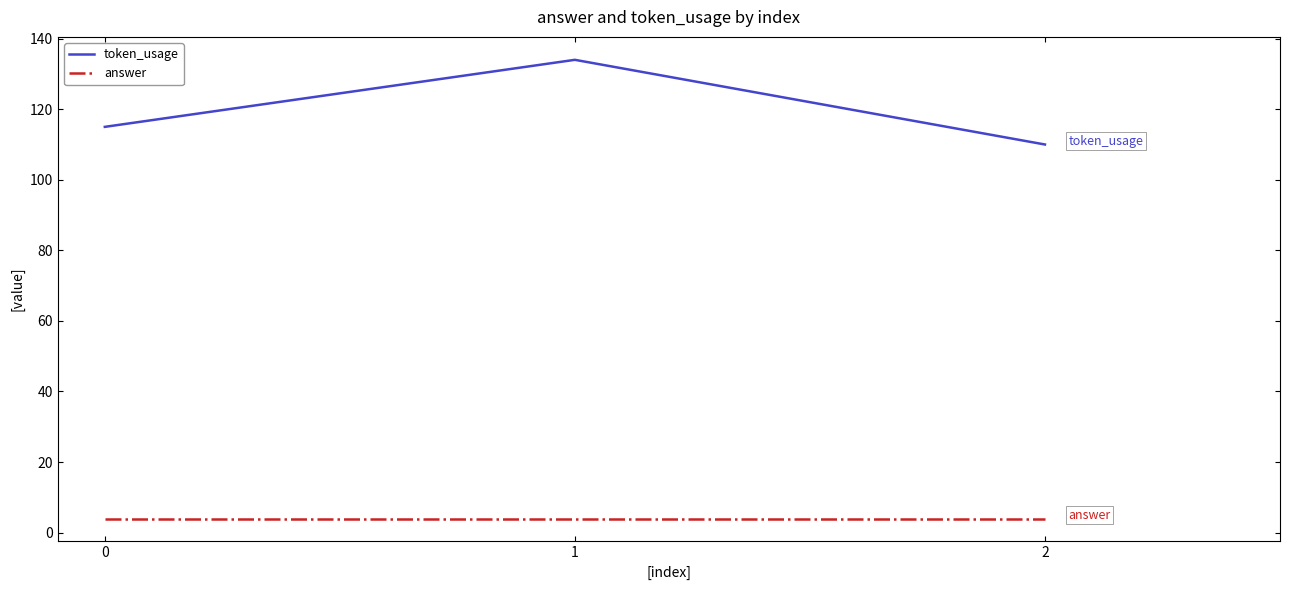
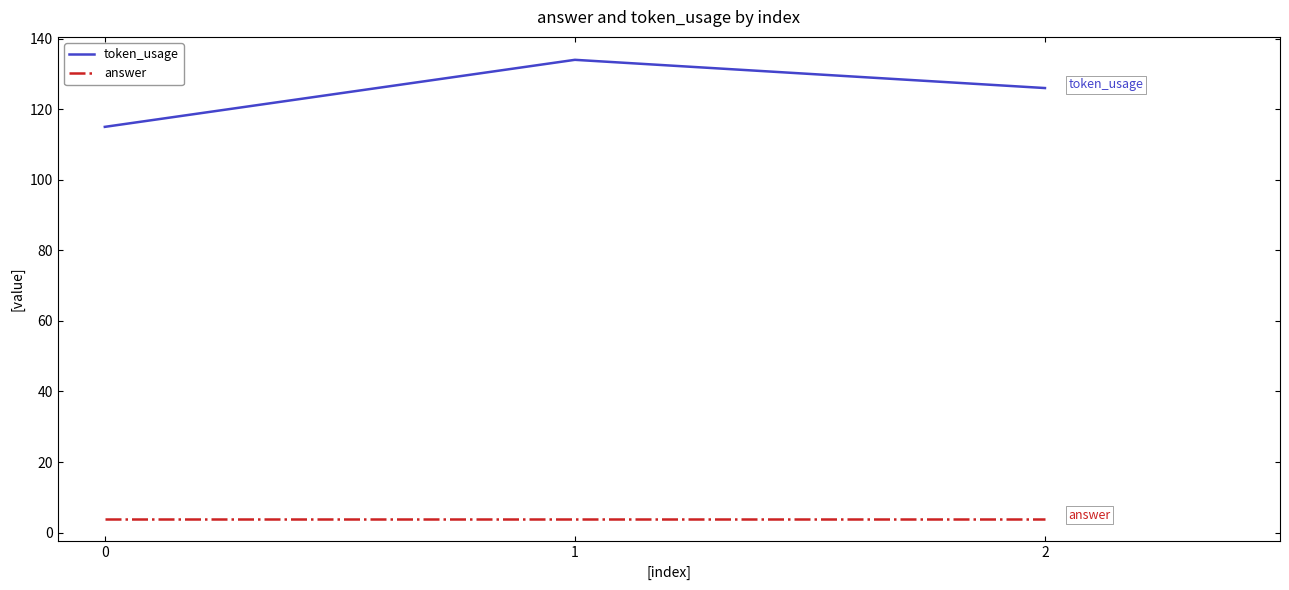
  {
    "token_usage": {
      "0": 115,
      "1": 134,
-     "2": 110
+     "2": 126
    },
    "answer": {
      "0": 4,
      "1": 4,
      "2": 4
    }
  }
